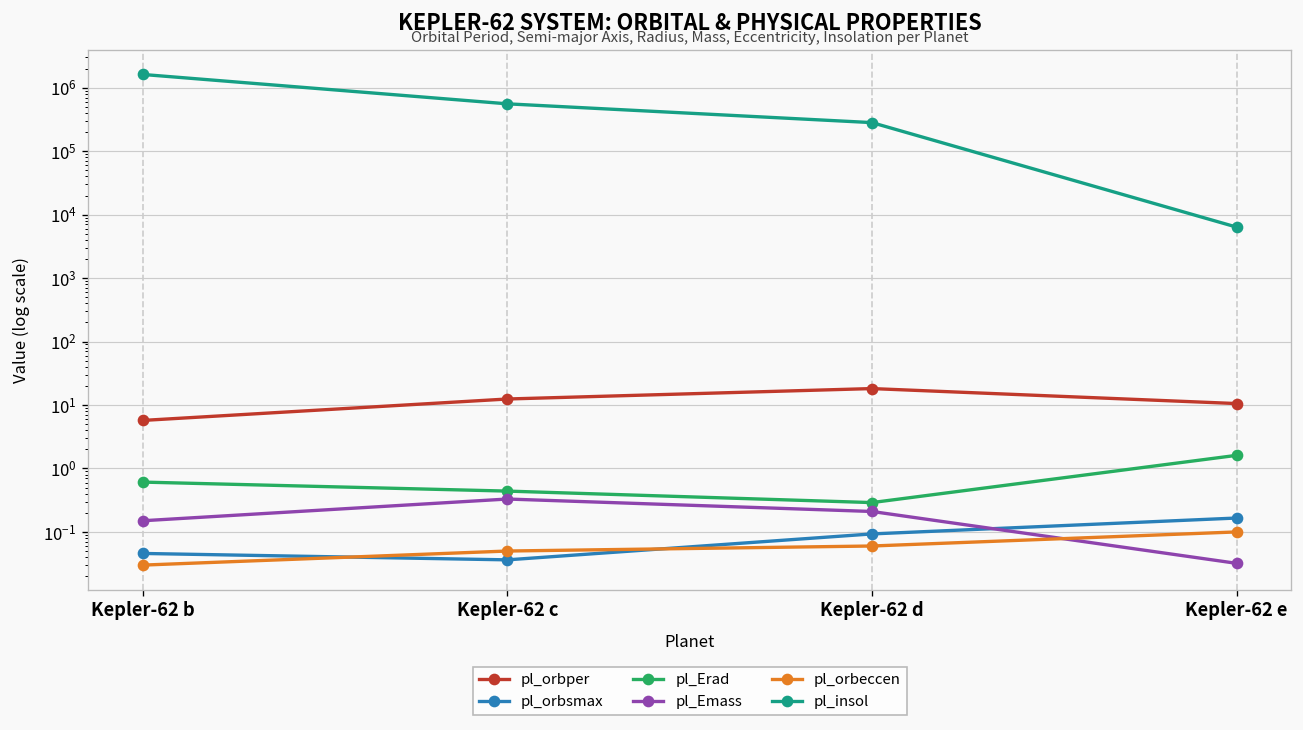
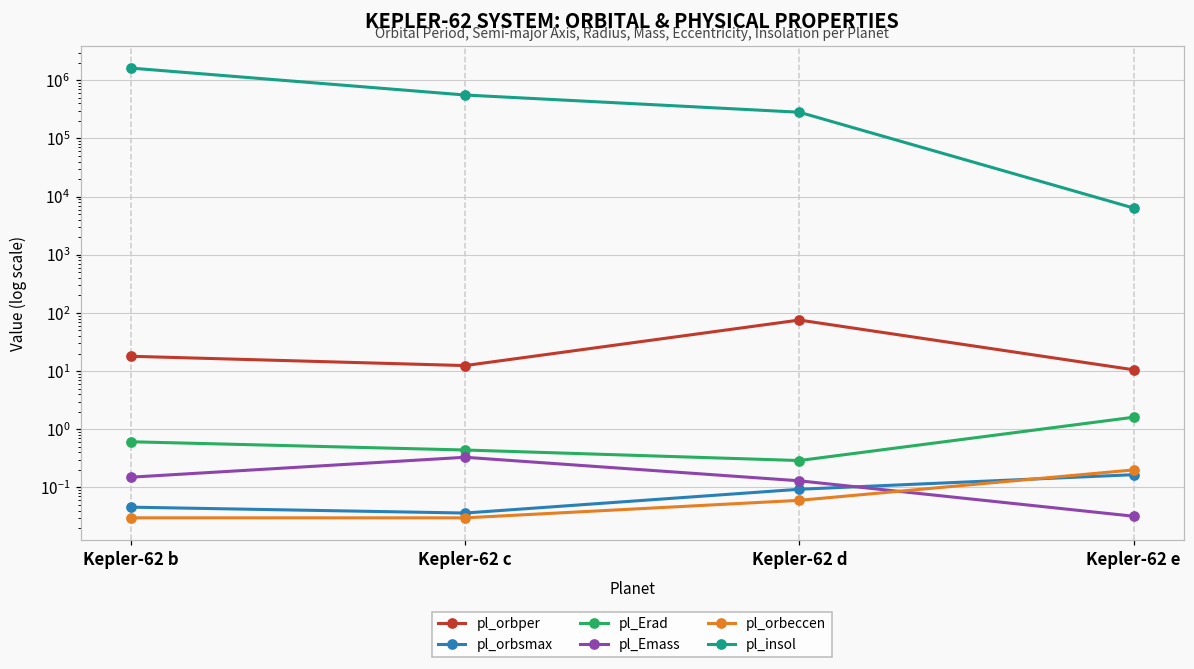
  {
    "pl_orbper": {
-     "Kepler-62 b": 6,
+     "Kepler-62 b": 18,
      "Kepler-62 c": 12,
-     "Kepler-62 d": 18,
+     "Kepler-62 d": 80,
      "Kepler-62 e": 11
    },
    "pl_orbsmax": {
      "Kepler-62 b": 0.05,
      "Kepler-62 c": 0.04,
      "Kepler-62 d": 0.09,
      "Kepler-62 e": 0.17
    },
    "pl_Emass": {
      "Kepler-62 b": 0.15,
      "Kepler-62 c": 0.3,
-     "Kepler-62 d": 0.21,
+     "Kepler-62 d": 0.13,
      "Kepler-62 e": 0.03
    },
    "pl_orbeccen": {
      "Kepler-62 b": 0.03,
-     "Kepler-62 c": 0.05,
+     "Kepler-62 c": 0.03,
      "Kepler-62 d": 0.06,
-     "Kepler-62 e": 0.1
+     "Kepler-62 e": 0.2
    }
  }
